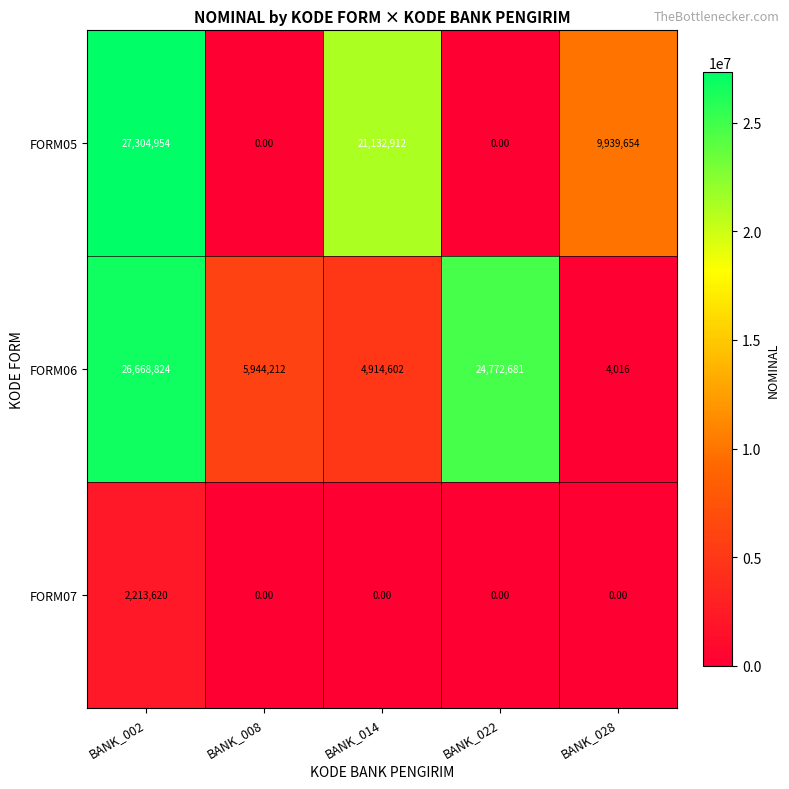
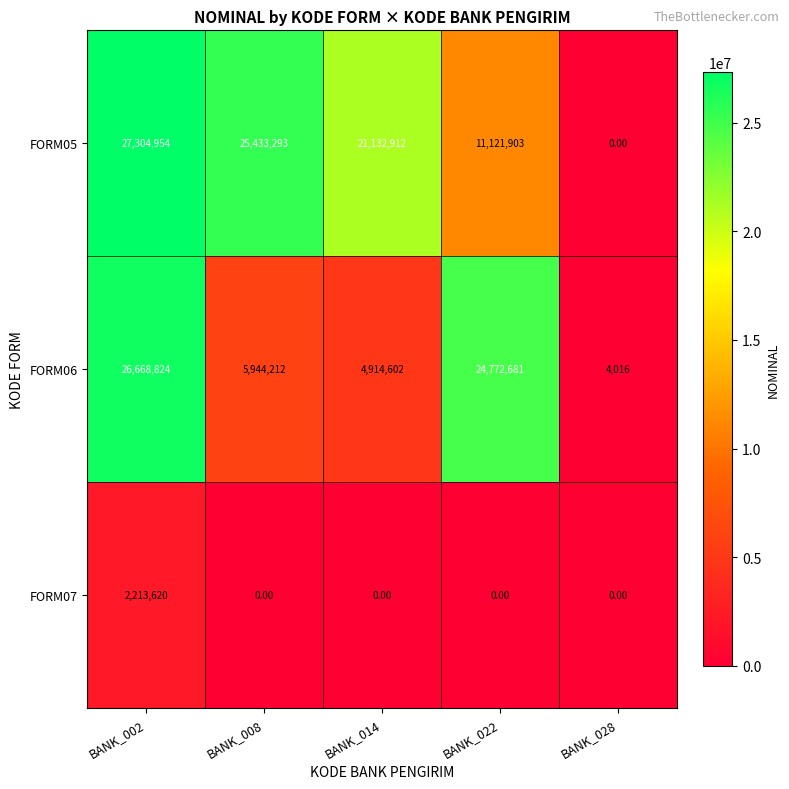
  {
    "FORM05": {
      "BANK_002": "27,304,954",
-     "BANK_008": "0.00",
+     "BANK_008": "25,433,293",
      "BANK_014": "21,132,912",
-     "BANK_022": "0.00",
-     "BANK_028": "9,939,654"
+     "BANK_022": "11,121,903",
+     "BANK_028": "0.00"
    },
    "FORM06": {
      "BANK_002": "26,668,824",
      "BANK_008": "5,944,212",
      "BANK_014": "4,914,602",
      "BANK_022": "24,772,681",
      "BANK_028": "4,016"
    },
    "FORM07": {
      "BANK_002": "2,213,620",
      "BANK_008": "0.00",
      "BANK_014": "0.00",
      "BANK_022": "0.00",
      "BANK_028": "0.00"
    }
  }
